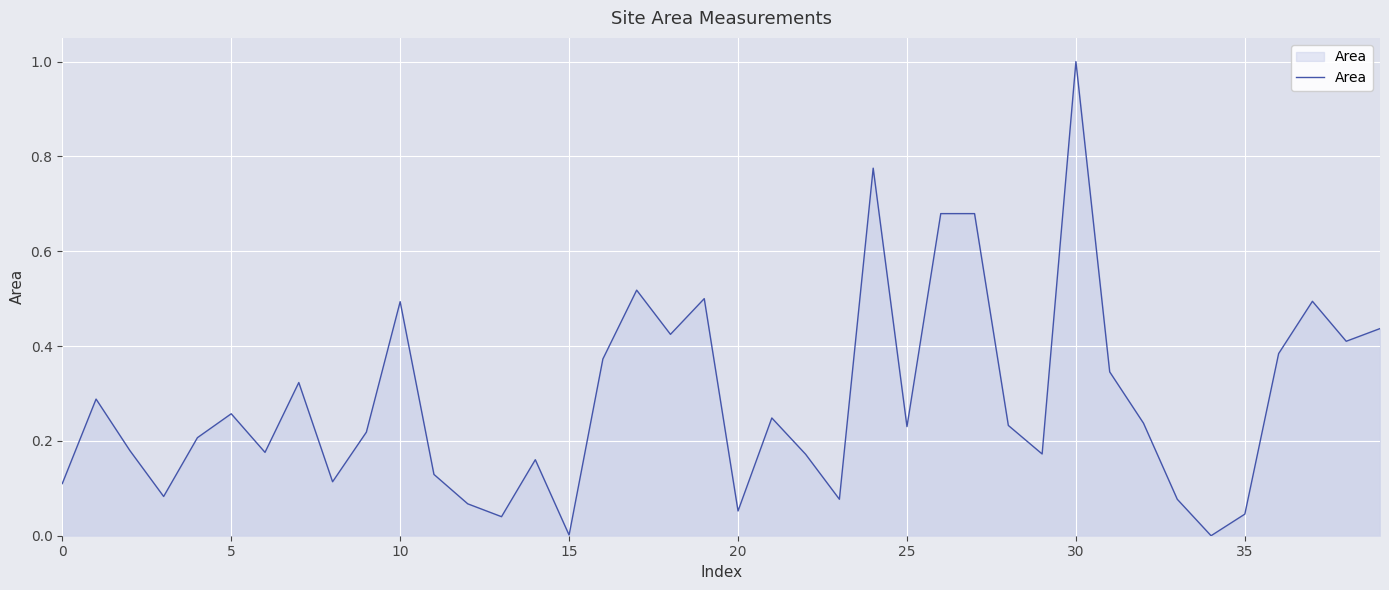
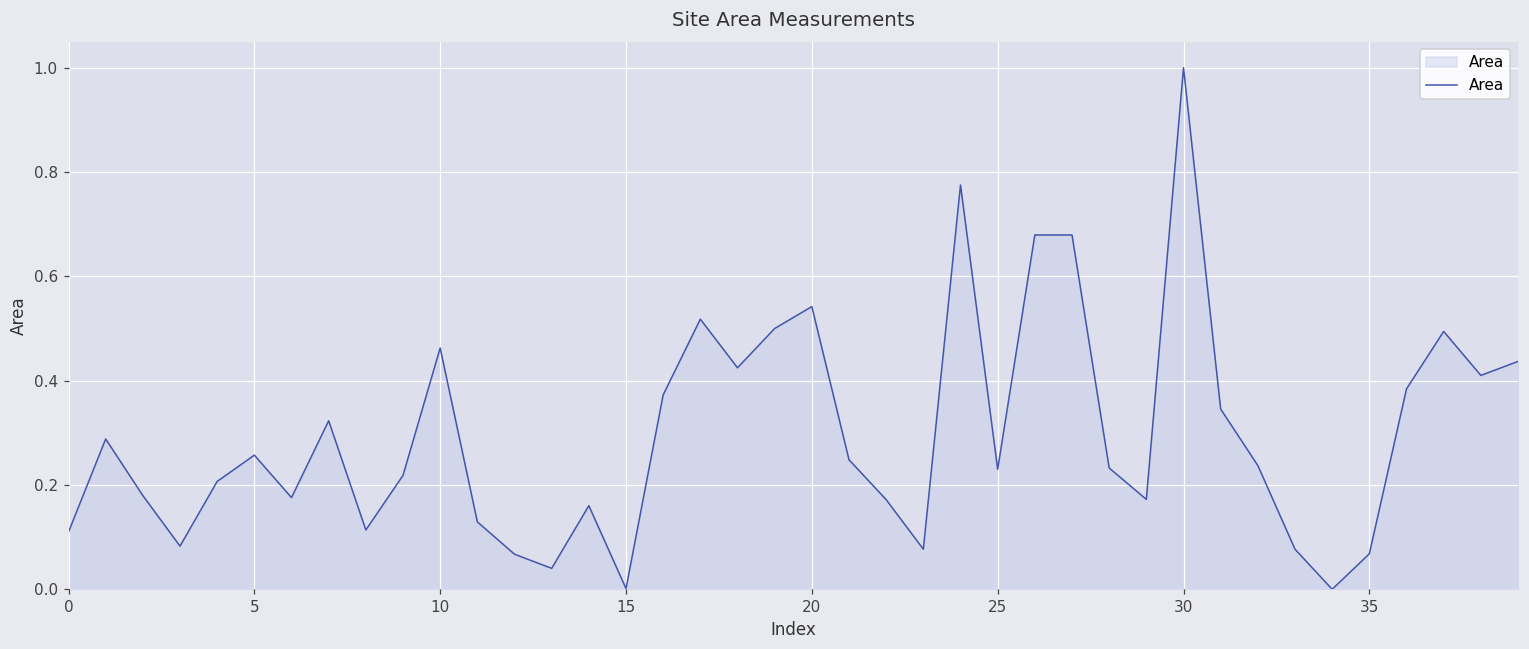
  {
    "0": 0.11,
    "5": 0.26,
-   "10": 0.49,
+   "10": 0.46,
    "15": 0.00,
-   "20": 0.05,
+   "20": 0.54,
    "25": 0.23,
    "30": 1.00,
-   "35": 0.05
+   "35": 0.07
  }
